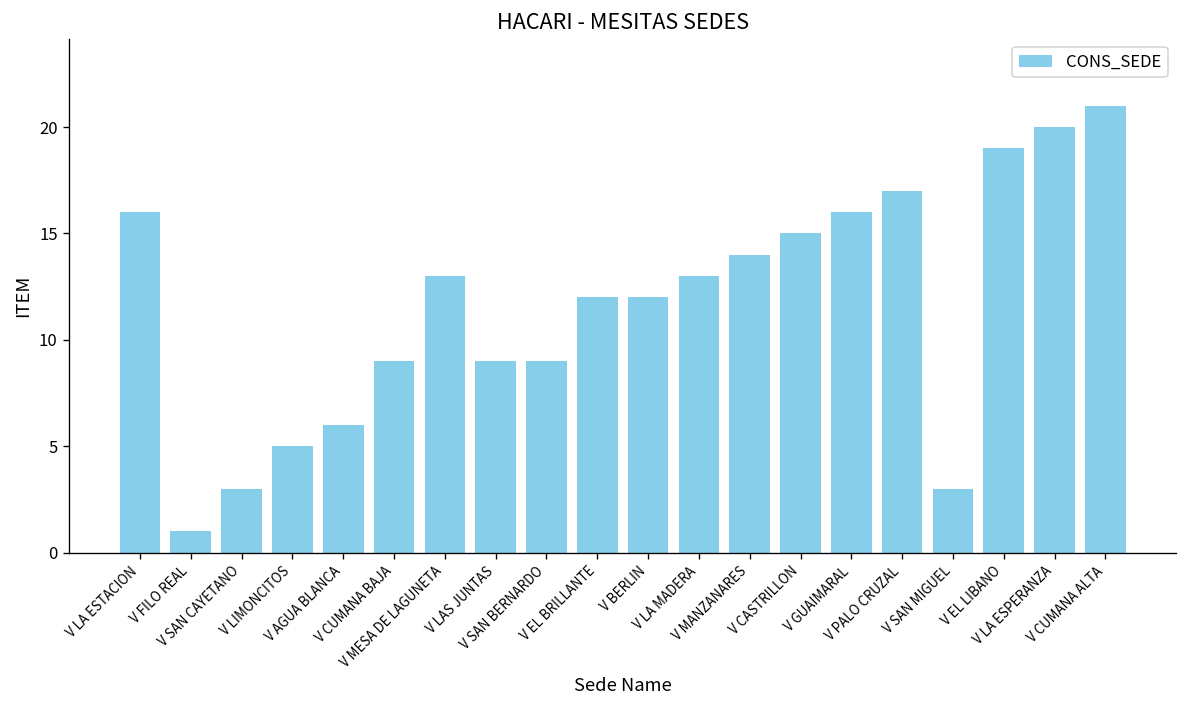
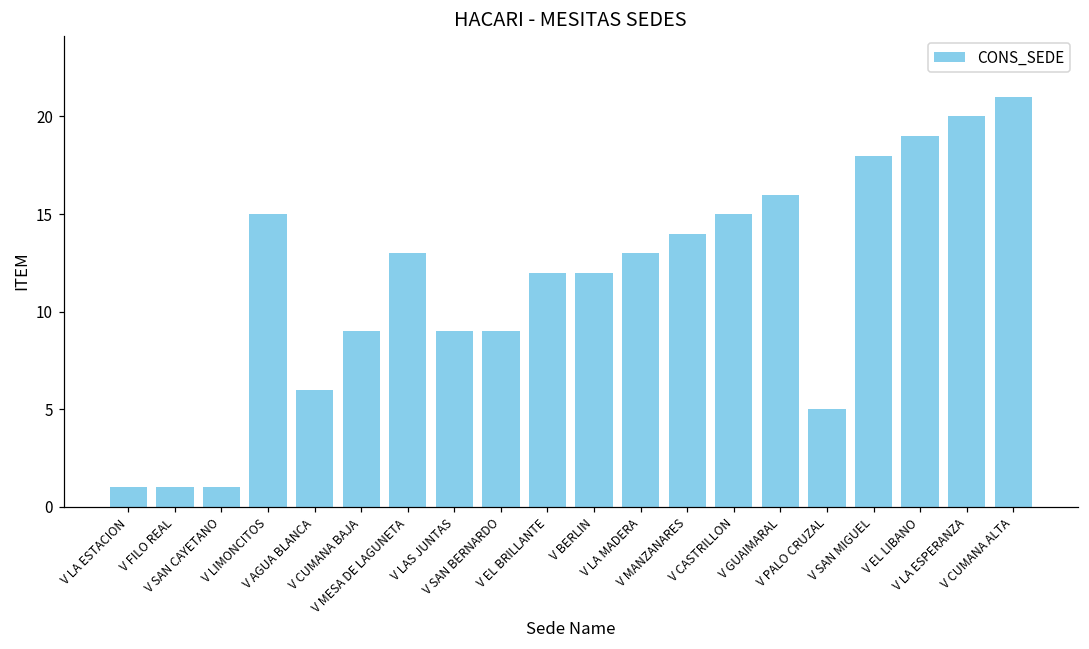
  {
-   "V LA ESTACION": 16,
+   "V LA ESTACION": 1,
    "V FILO REAL": 1,
-   "V SAN CAYETANO": 3,
-   "V LIMONCITOS": 5,
+   "V SAN CAYETANO": 1,
+   "V LIMONCITOS": 15,
    "V AGUA BLANCA": 6,
    "V CUMANA BAJA": 9,
    "V MESA DE LAGUNETA": 13,
    "V LAS JUNTAS": 9,
    "V SAN BERNARDO": 9,
    "V EL BRILLANTE": 12,
    "V BERLIN": 12,
    "V LA MADERA": 13,
    "V MANZANARES": 14,
    "V CASTRILLON": 15,
    "V GUAIMARAL": 16,
-   "V PALO CRUZAL": 17,
-   "V SAN MIGUEL": 3,
+   "V PALO CRUZAL": 5,
+   "V SAN MIGUEL": 18,
    "V EL LIBANO": 19,
    "V LA ESPERANZA": 20,
    "V CUMANA ALTA": 21
  }
